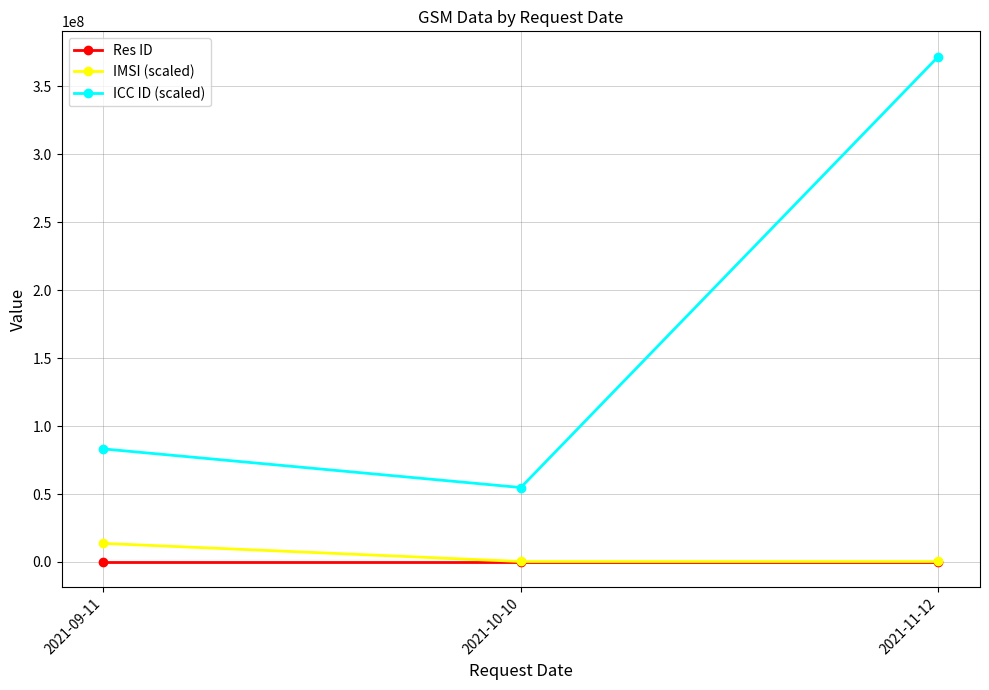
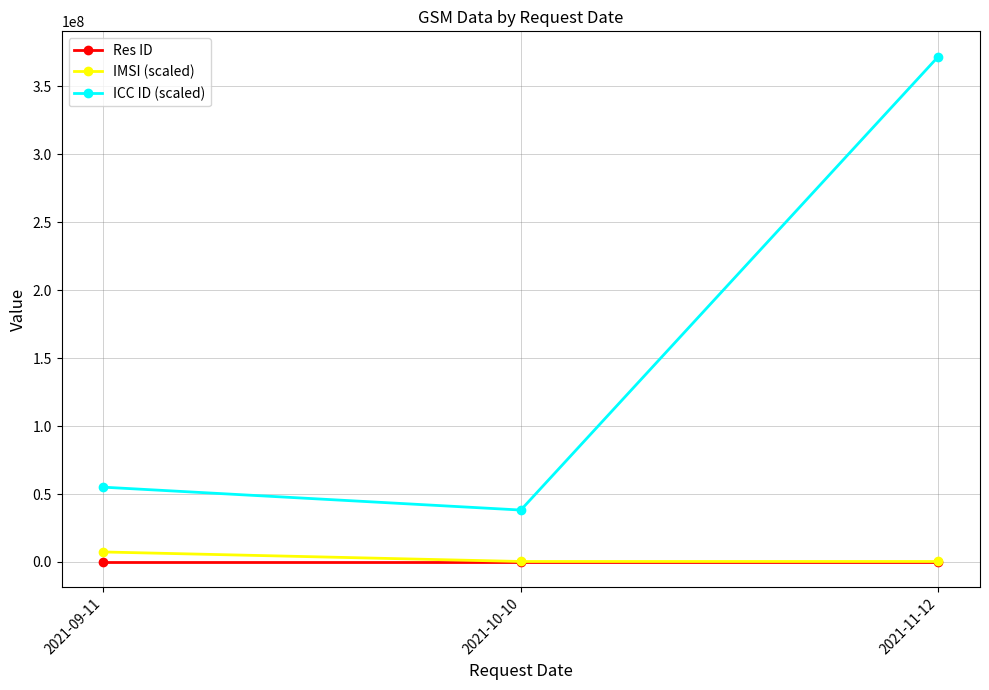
  {
    "Res ID": {
      "2021-09-11": 0
    },
    "IMSI (scaled)": {
-     "2021-09-11": 14000000
+     "2021-09-11": 7000000
    },
    "ICC ID (scaled)": {
-     "2021-09-11": 83000000,
-     "2021-10-10": 55000000,
+     "2021-09-11": 55000000,
+     "2021-10-10": 38000000,
      "2021-11-12": 372000000
    }
  }
